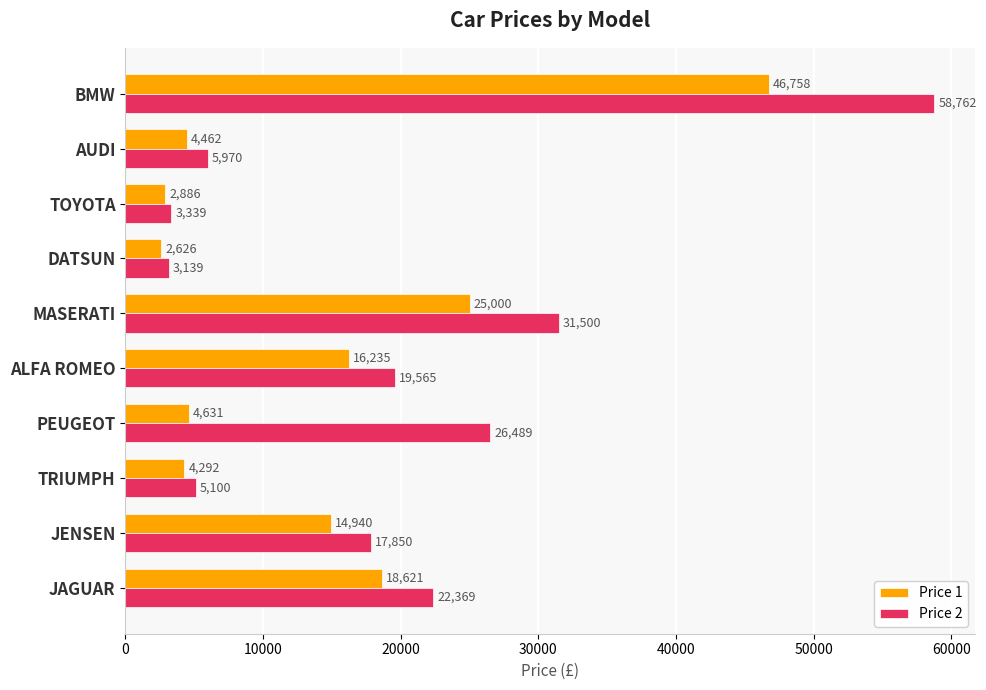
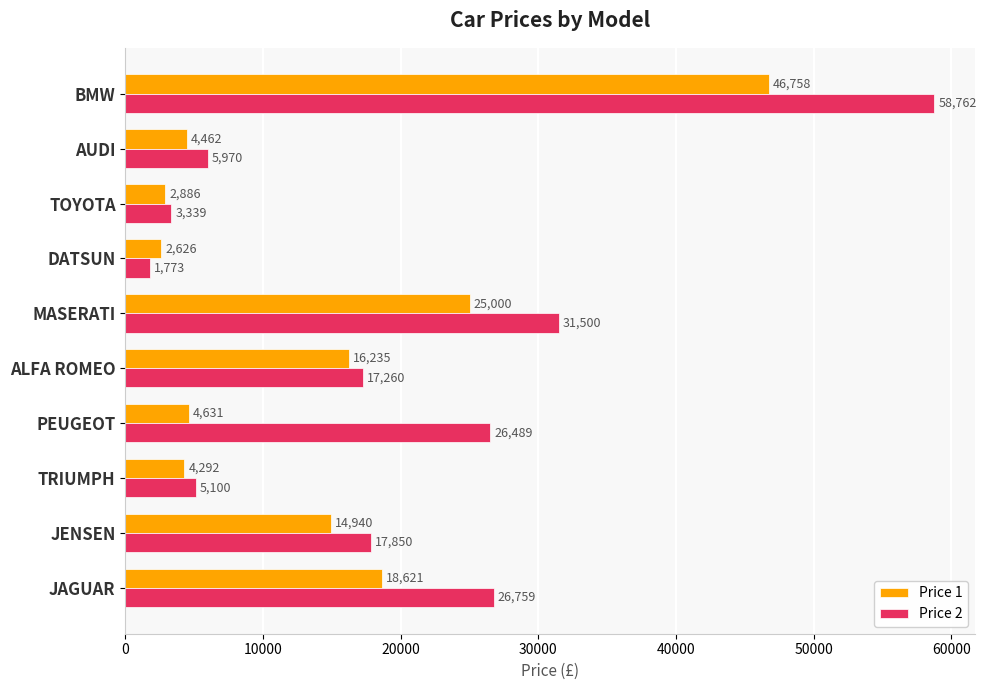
  {
    "Price 1": {
      "BMW": "46,758",
      "AUDI": "4,462",
      "TOYOTA": "2,886",
      "DATSUN": "2,626",
      "MASERATI": "25,000",
      "ALFA ROMEO": "16,235",
      "PEUGEOT": "4,631",
      "TRIUMPH": "4,292",
      "JENSEN": "14,940",
      "JAGUAR": "18,621"
    },
    "Price 2": {
      "BMW": "58,762",
      "AUDI": "5,970",
      "TOYOTA": "3,339",
-     "DATSUN": "3,139",
+     "DATSUN": "1,773",
      "MASERATI": "31,500",
-     "ALFA ROMEO": "19,565",
+     "ALFA ROMEO": "17,260",
      "PEUGEOT": "26,489",
      "TRIUMPH": "5,100",
      "JENSEN": "17,850",
-     "JAGUAR": "22,369"
+     "JAGUAR": "26,759"
    }
  }
